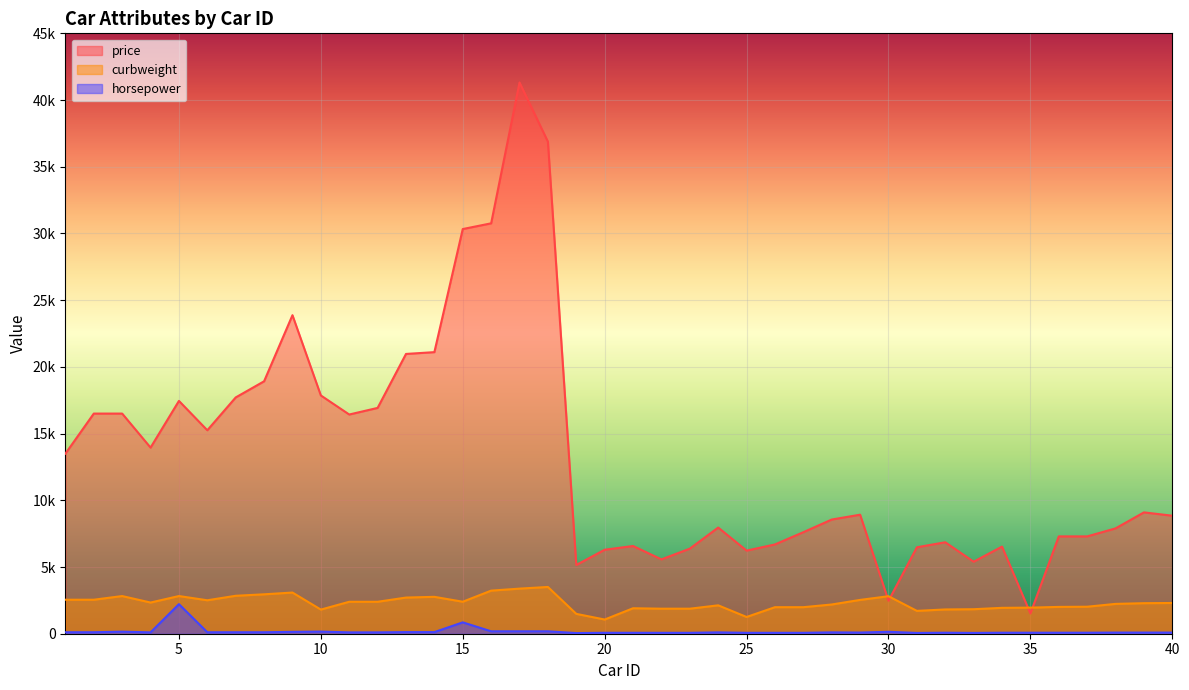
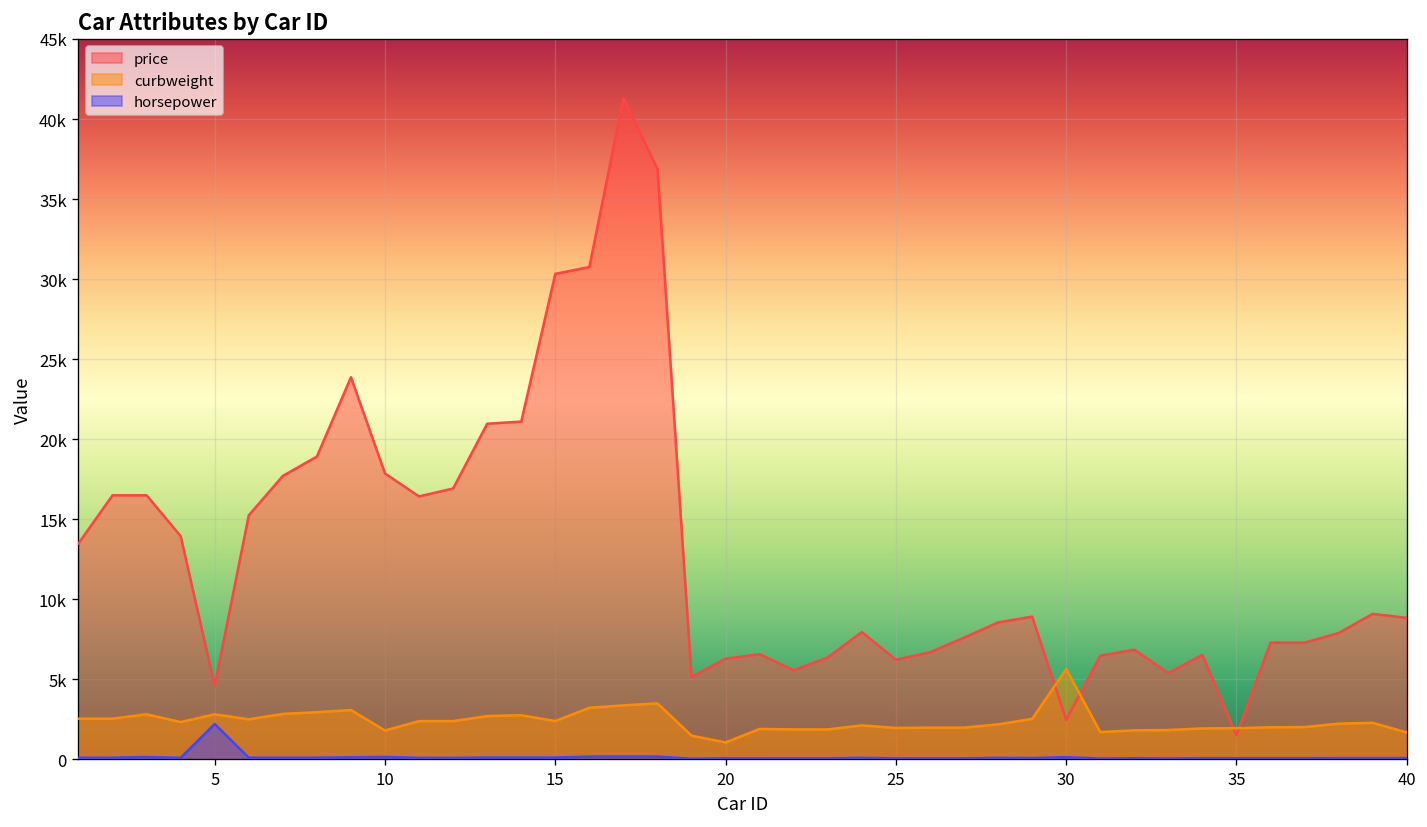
  {
    "price": {
-     "5": 17500,
+     "5": 4600,
      "10": 17900,
      "15": 30300,
      "20": 6300,
      "25": 6200,
      "30": 2500,
      "35": 1500,
      "40": 8800
    },
    "curbweight": {
      "5": 2800,
      "10": 1800,
      "15": 2400,
      "20": 1100,
-     "25": 1300,
-     "30": 2800,
+     "25": 2000,
+     "30": 5600,
      "35": 2000,
-     "40": 2300
+     "40": 1700
    },
    "horsepower": {
      "5": 2200,
      "10": 200,
-     "15": 900,
+     "15": 100,
      "20": 100,
      "25": 100,
      "30": 100,
      "35": 100,
      "40": 100
    }
  }
